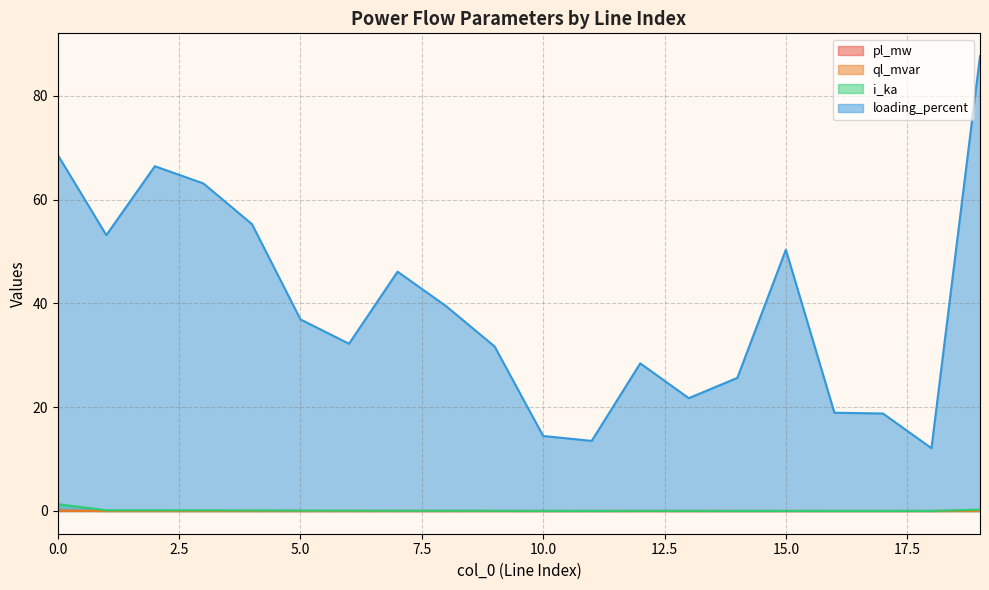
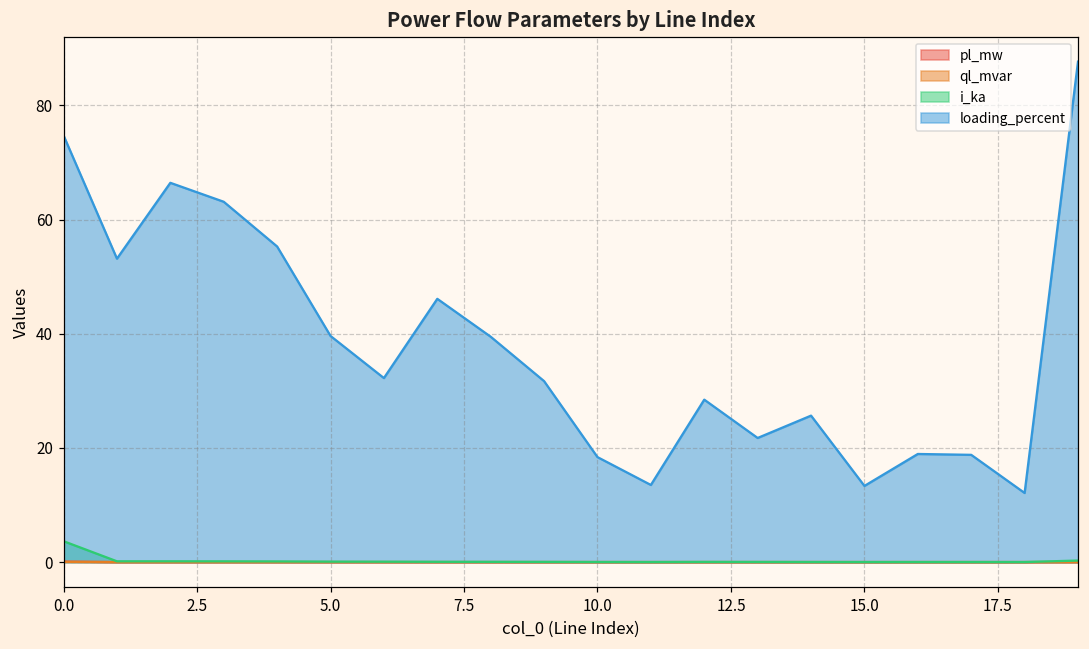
  {
    "ql_mvar": {
      "0.0": 0
    },
    "i_ka": {
-     "0.0": 1
+     "0.0": 4
    },
    "loading_percent": {
-     "0.0": 69,
-     "5.0": 37,
-     "10.0": 14,
-     "15.0": 50
+     "0.0": 75,
+     "5.0": 40,
+     "10.0": 18,
+     "15.0": 13
    }
  }
